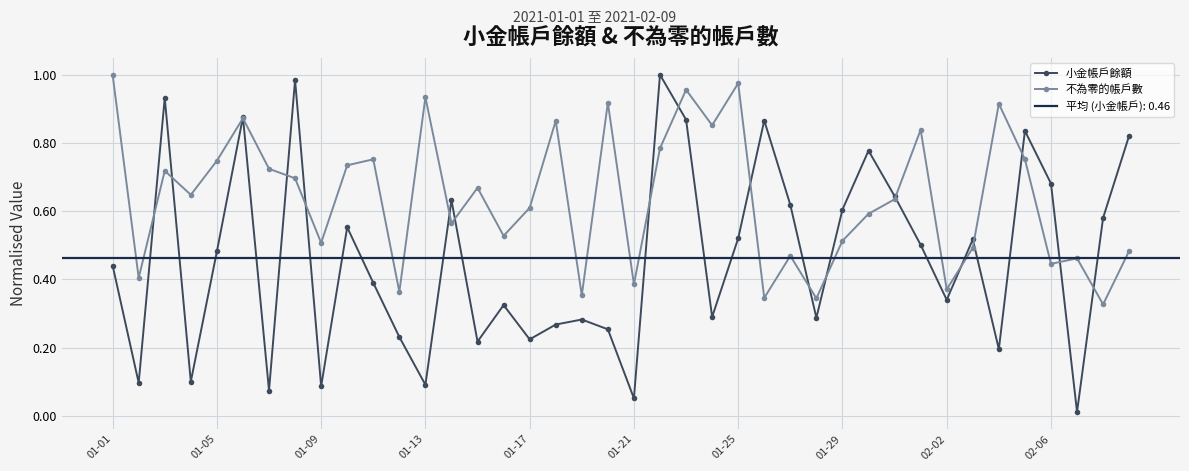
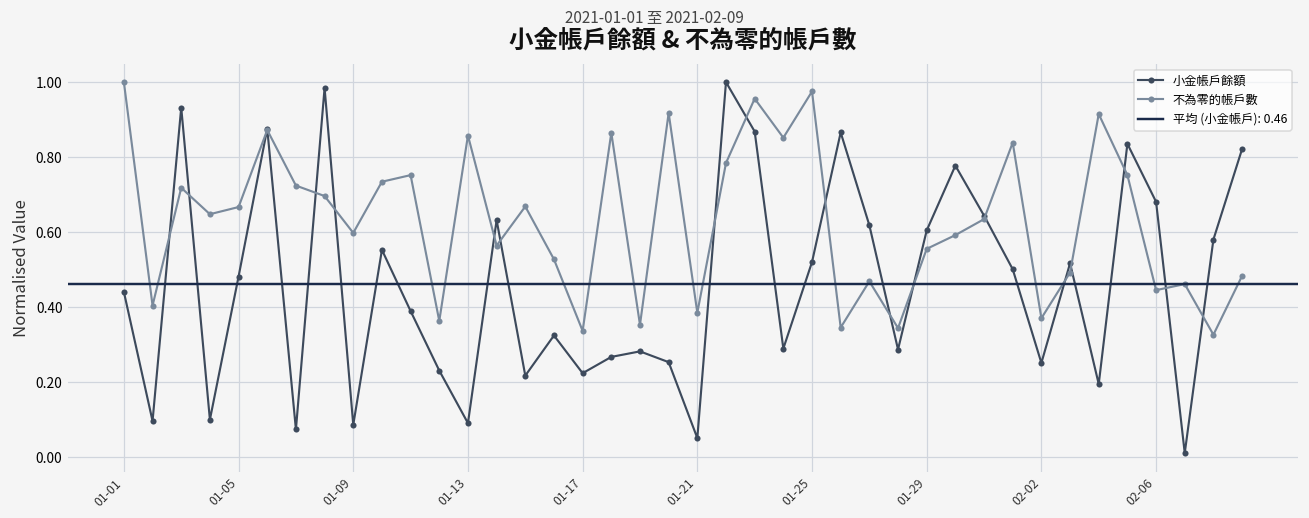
  {
    "小金帳戶餘額": {
      "01-01": 0.44,
      "01-05": 0.48,
      "01-09": 0.09,
      "01-13": 0.09,
      "01-17": 0.22,
      "01-21": 0.05,
      "01-25": 0.52,
      "01-29": 0.60,
-     "02-02": 0.34,
+     "02-02": 0.25,
      "02-06": 0.68
    },
    "不為零的帳戶數": {
      "01-01": 1.00,
-     "01-05": 0.75,
-     "01-09": 0.51,
-     "01-13": 0.93,
-     "01-17": 0.61,
+     "01-05": 0.67,
+     "01-09": 0.60,
+     "01-13": 0.86,
+     "01-17": 0.34,
      "01-21": 0.39,
      "01-25": 0.98,
-     "01-29": 0.51,
+     "01-29": 0.56,
      "02-02": 0.37,
      "02-06": 0.45
    }
  }
